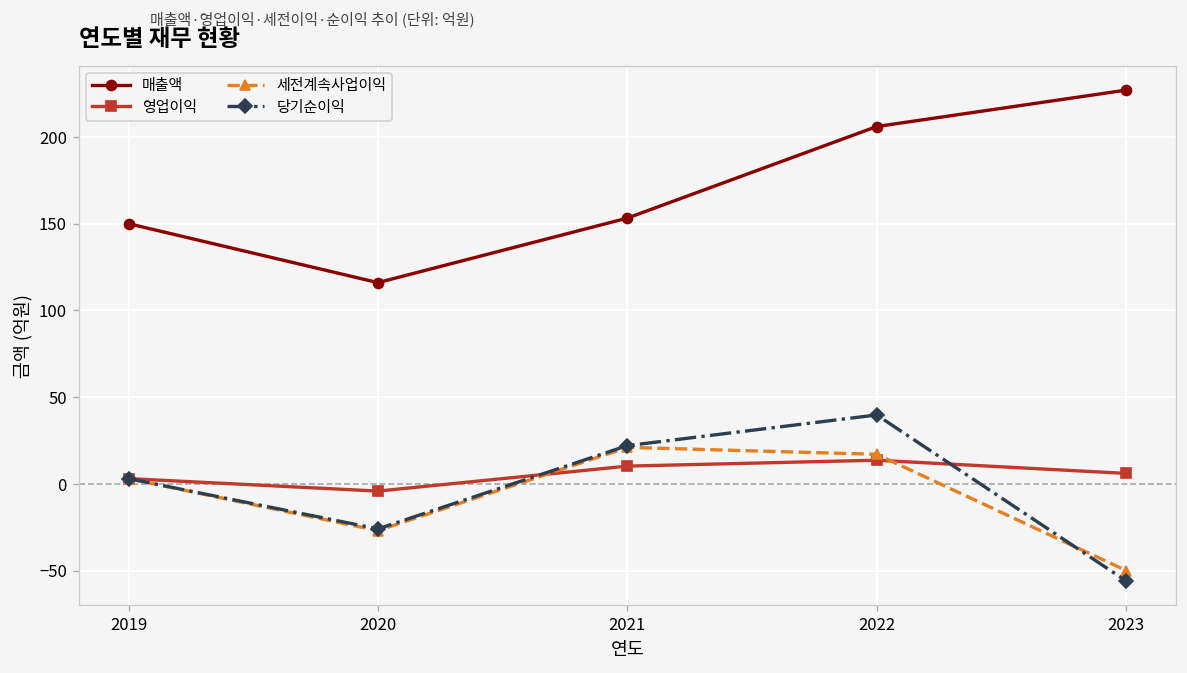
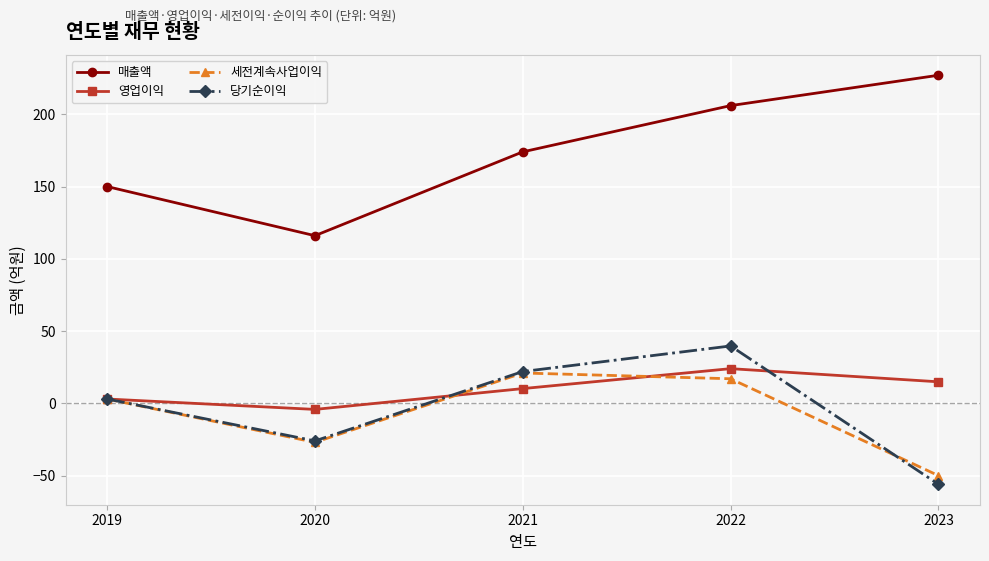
  {
    "매출액": {
      "2019": 150,
      "2020": 116,
-     "2021": 153,
+     "2021": 174,
      "2022": 206,
      "2023": 227
    },
    "영업이익": {
      "2020": -4,
      "2021": 10,
-     "2022": 14,
-     "2023": 6
+     "2022": 24,
+     "2023": 15
    },
    "세전계속사업이익": {
      "2022": 17,
      "2023": -50
    },
    "당기순이익": {
      "2022": 40,
      "2023": -56
    }
  }
